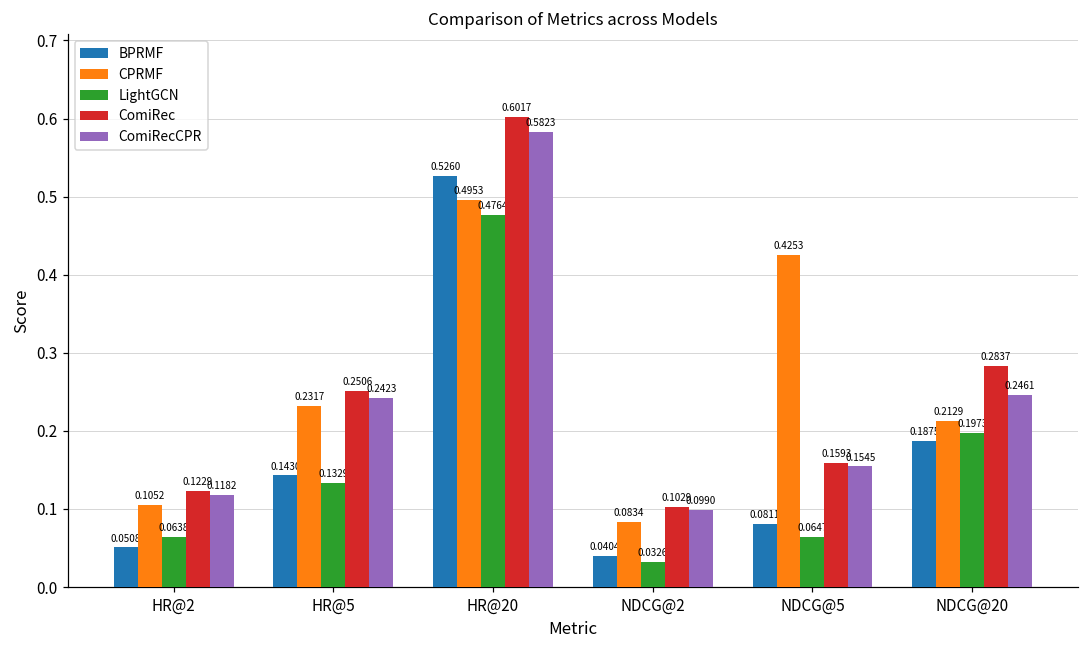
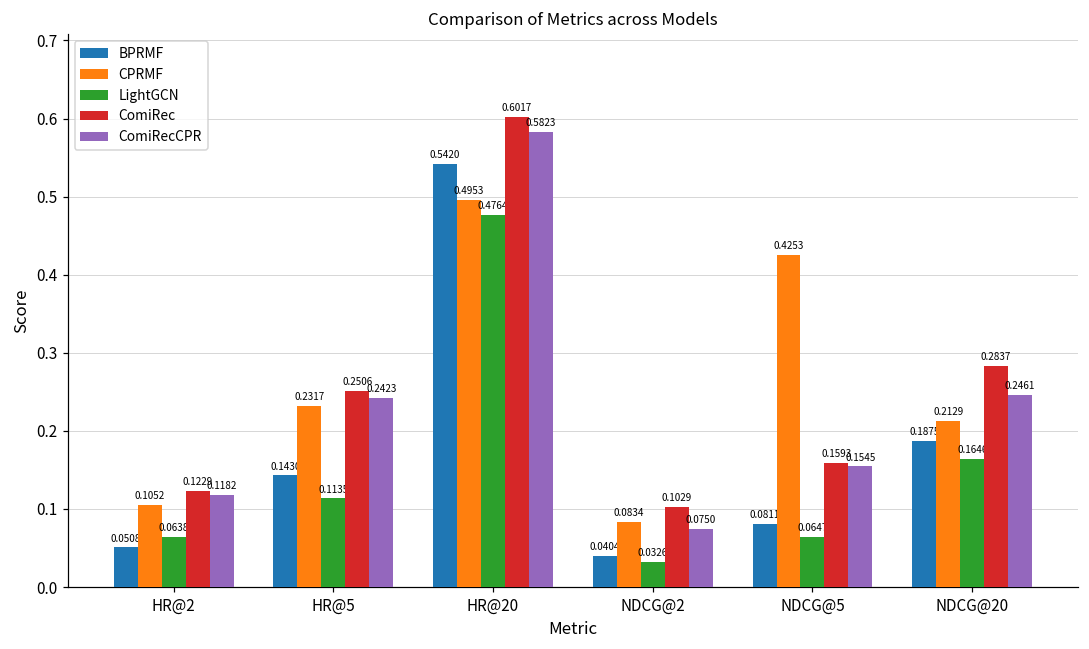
  {
    "BPRMF": {
      "HR@2": 0.0508,
      "HR@5": 0.1430,
-     "HR@20": 0.5260,
+     "HR@20": 0.5420,
      "NDCG@2": 0.0404,
      "NDCG@5": 0.0811,
      "NDCG@20": 0.1875
    },
    "CPRMF": {
      "HR@2": 0.1052,
      "HR@5": 0.2317,
      "HR@20": 0.4953,
      "NDCG@2": 0.0834,
      "NDCG@5": 0.4253,
      "NDCG@20": 0.2129
    },
    "LightGCN": {
      "HR@2": 0.0638,
-     "HR@5": 0.1329,
+     "HR@5": 0.1135,
      "HR@20": 0.4764,
      "NDCG@2": 0.0326,
      "NDCG@5": 0.0647,
-     "NDCG@20": 0.1973
+     "NDCG@20": 0.1646
    },
    "ComiRec": {
      "HR@2": 0.1229,
      "HR@5": 0.2506,
      "HR@20": 0.6017,
      "NDCG@2": 0.1029,
      "NDCG@5": 0.1593,
      "NDCG@20": 0.2837
    },
    "ComiRecCPR": {
      "HR@2": 0.1182,
      "HR@5": 0.2423,
      "HR@20": 0.5823,
-     "NDCG@2": 0.0990,
+     "NDCG@2": 0.0750,
      "NDCG@5": 0.1545,
      "NDCG@20": 0.2461
    }
  }
